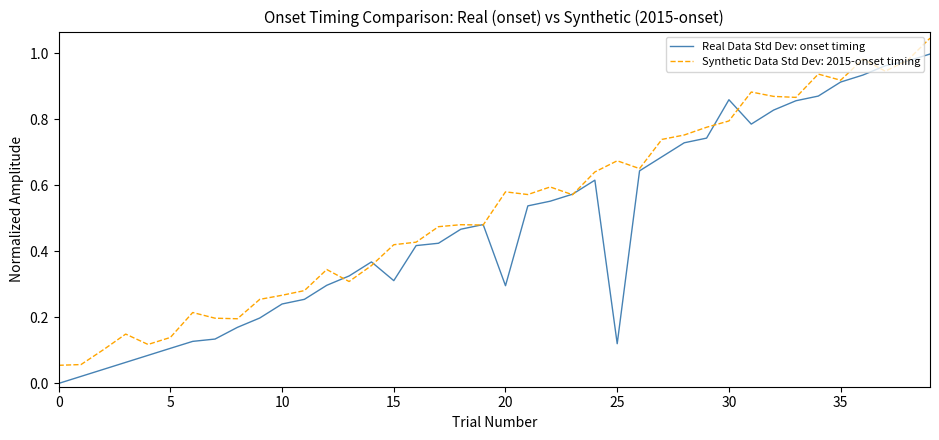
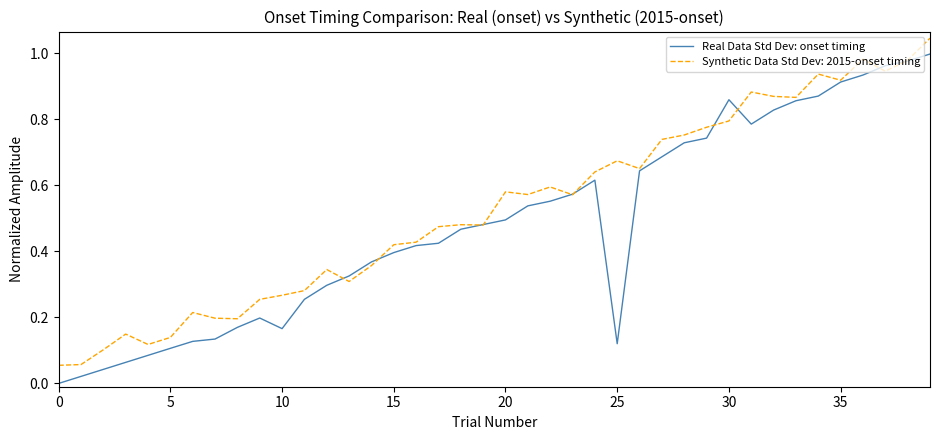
  {
    "Real Data Std Dev: onset timing": {
      "0": 0.00,
      "5": 0.11,
-     "10": 0.24,
-     "15": 0.31,
-     "20": 0.30,
+     "10": 0.17,
+     "15": 0.40,
+     "20": 0.50,
      "25": 0.12,
      "30": 0.86
    },
    "Synthetic Data Std Dev: 2015-onset timing": {
      "0": 0.05,
      "5": 0.14,
      "10": 0.27,
      "15": 0.42,
      "20": 0.58,
      "25": 0.67,
      "30": 0.80
    }
  }
